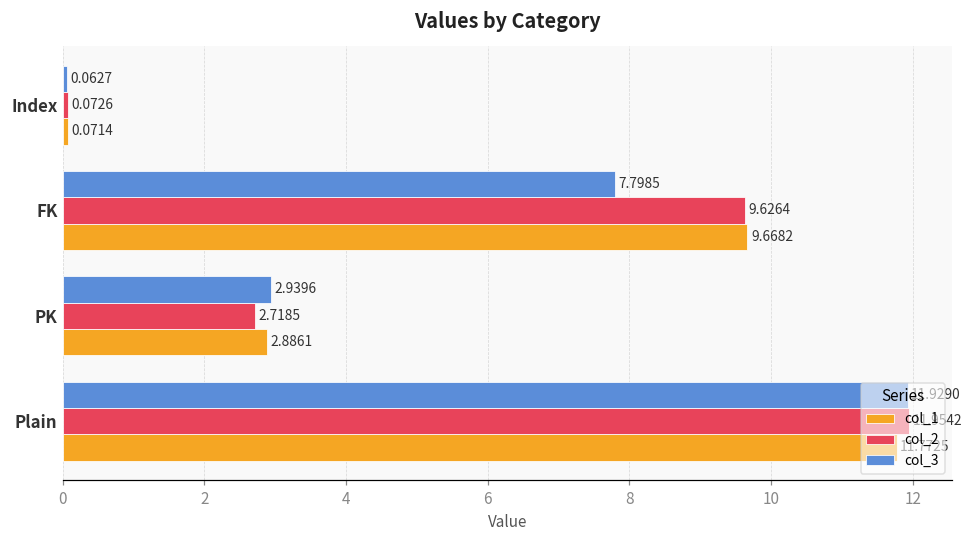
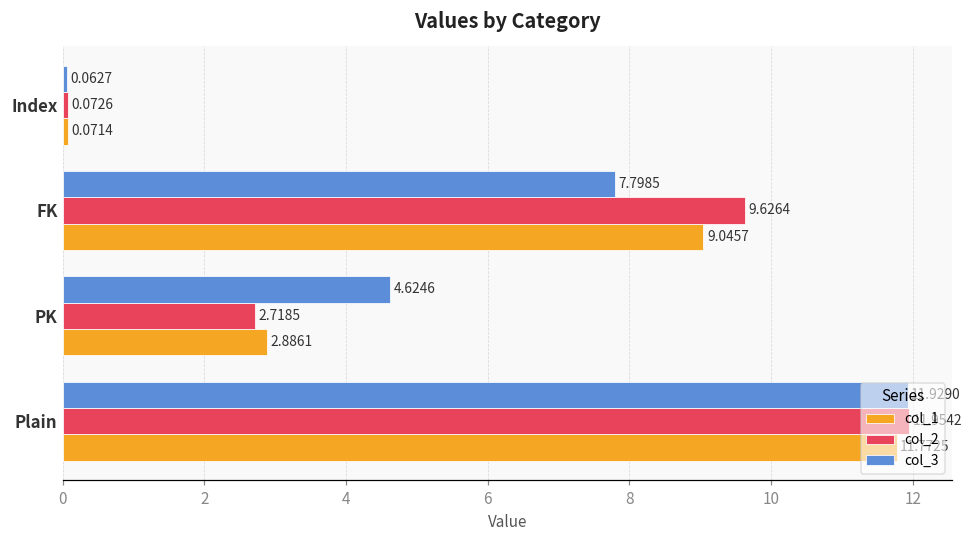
  {
    "col_1": {
      "Index": 0.0714,
-     "FK": 9.6682,
+     "FK": 9.0457,
      "PK": 2.8861
    },
    "col_2": {
      "Index": 0.0726,
      "FK": 9.6264,
      "PK": 2.7185
    },
    "col_3": {
      "Index": 0.0627,
      "FK": 7.7985,
-     "PK": 2.9396
+     "PK": 4.6246
    }
  }
